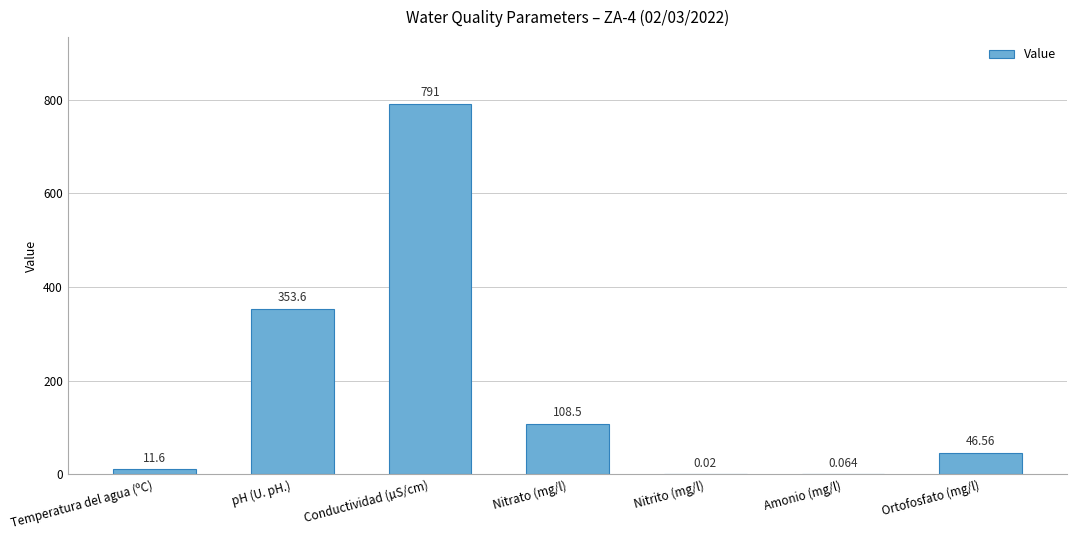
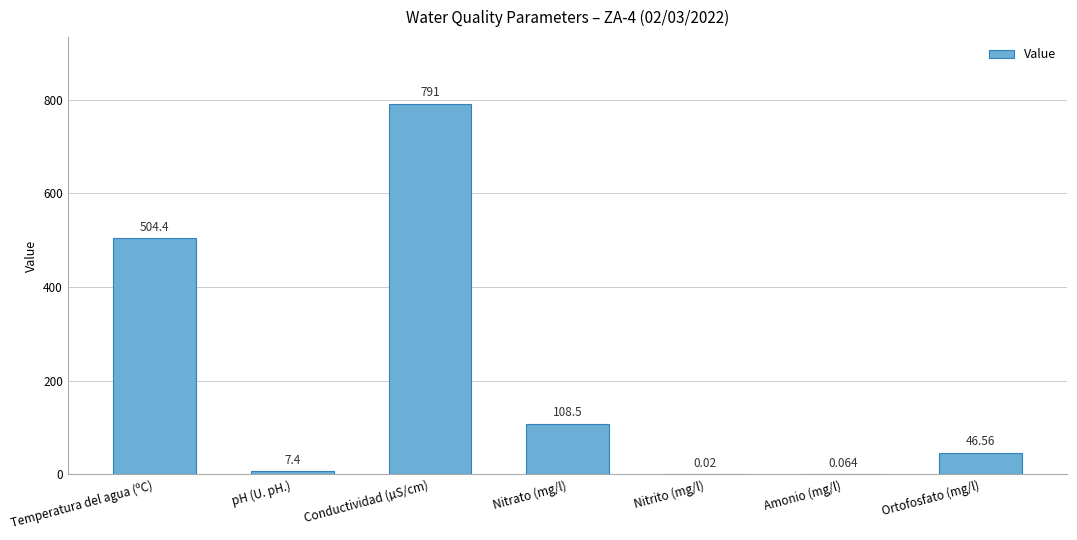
  {
-   "Temperatura del agua (ºC)": 11.6,
-   "pH (U. pH.)": 353.6,
+   "Temperatura del agua (ºC)": 504.4,
+   "pH (U. pH.)": 7.4,
    "Conductividad (µS/cm)": 791,
    "Nitrato (mg/l)": 108.5,
    "Nitrito (mg/l)": 0.02,
    "Amonio (mg/l)": 0.064,
    "Ortofosfato (mg/l)": 46.56
  }
